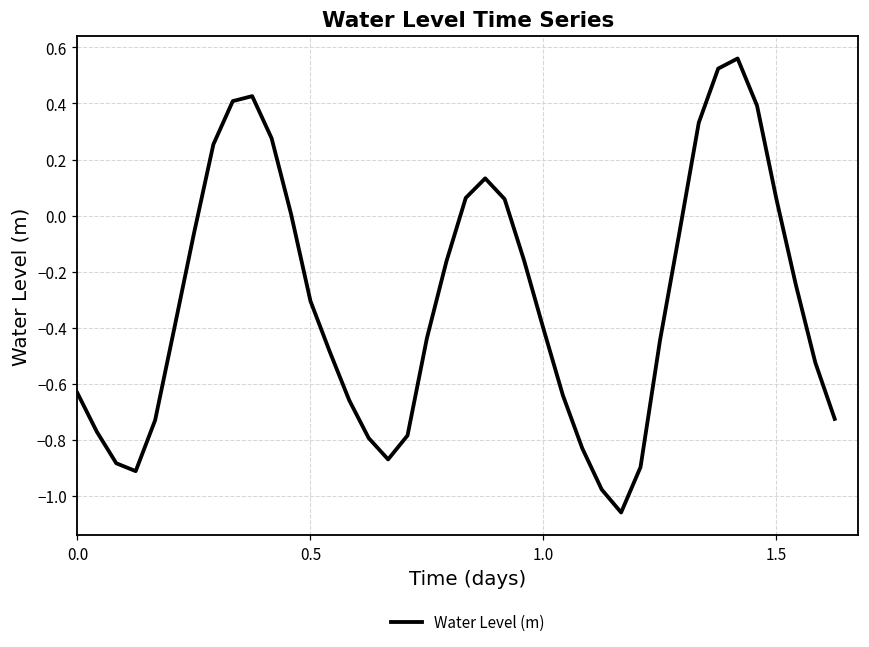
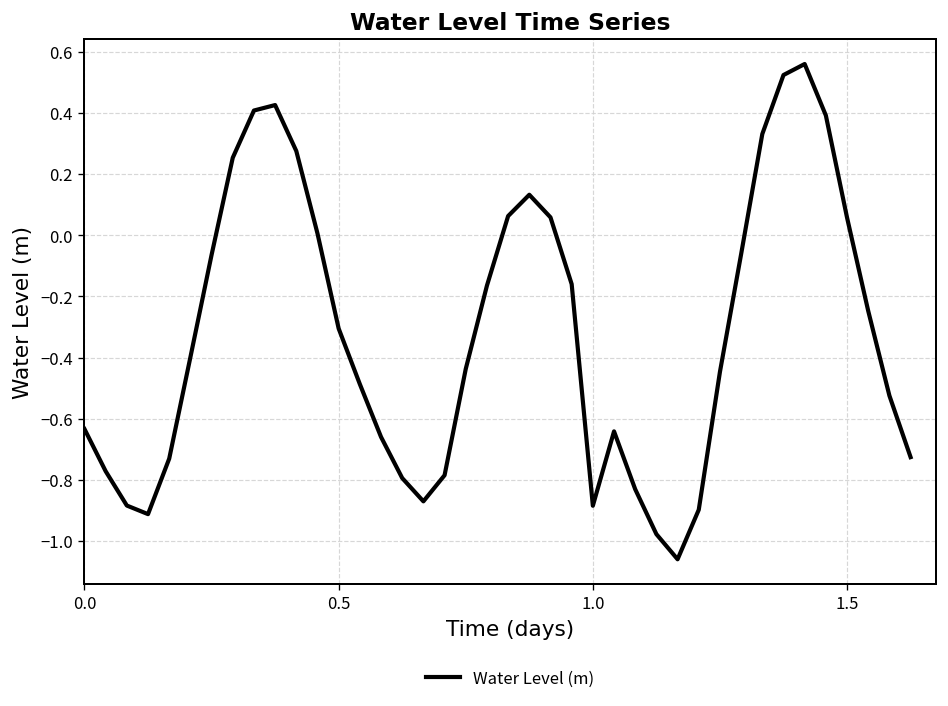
  {
    "0.0": -0.63,
    "0.5": -0.30,
-   "1.0": -0.40,
+   "1.0": -0.88,
    "1.5": 0.06
  }
